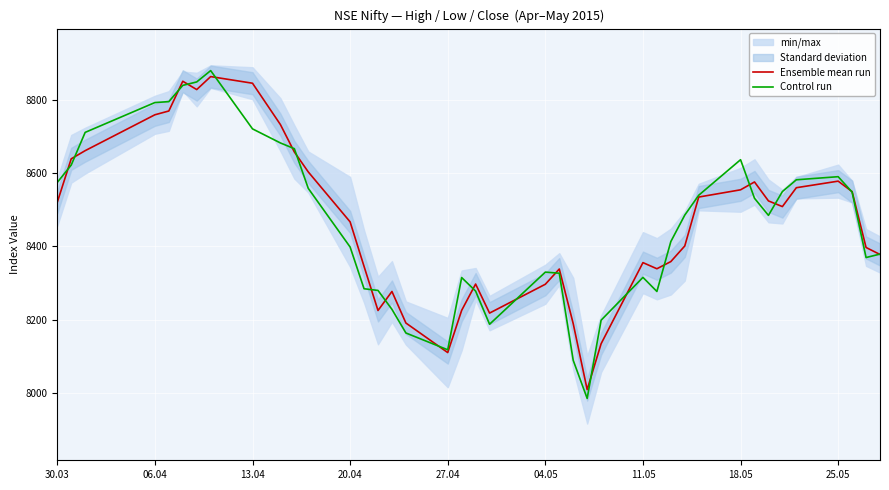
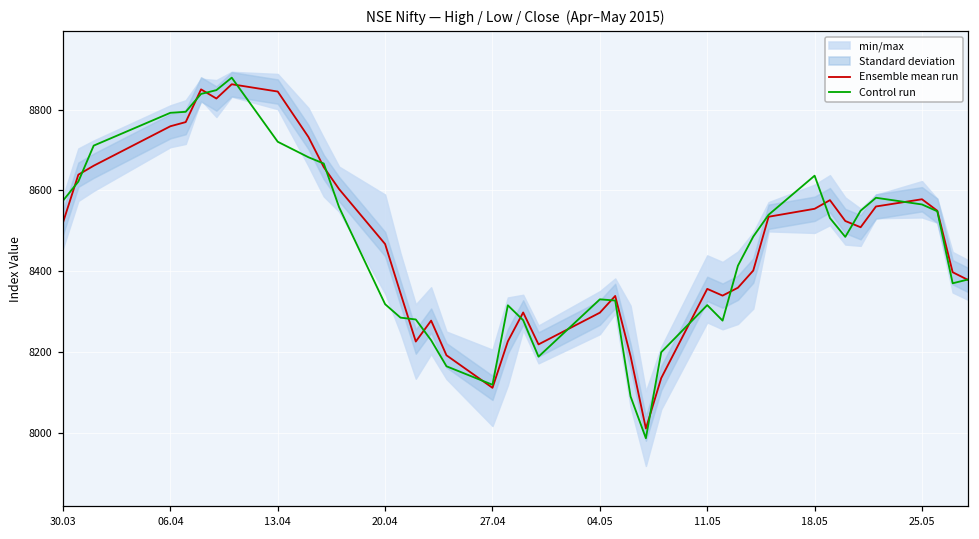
  {
    "Ensemble mean run": {
      "30.03": 8520,
      "06.04": 8760,
      "13.04": 8840,
      "20.04": 8470,
      "27.04": 8110,
      "04.05": 8300,
      "11.05": 8360,
      "18.05": 8550,
      "25.05": 8580
    },
    "Control run": {
      "30.03": 8570,
      "13.04": 8720,
-     "20.04": 8400,
+     "20.04": 8320,
      "27.04": 8120,
      "11.05": 8320,
      "18.05": 8640,
-     "25.05": 8590
+     "25.05": 8570
    }
  }
